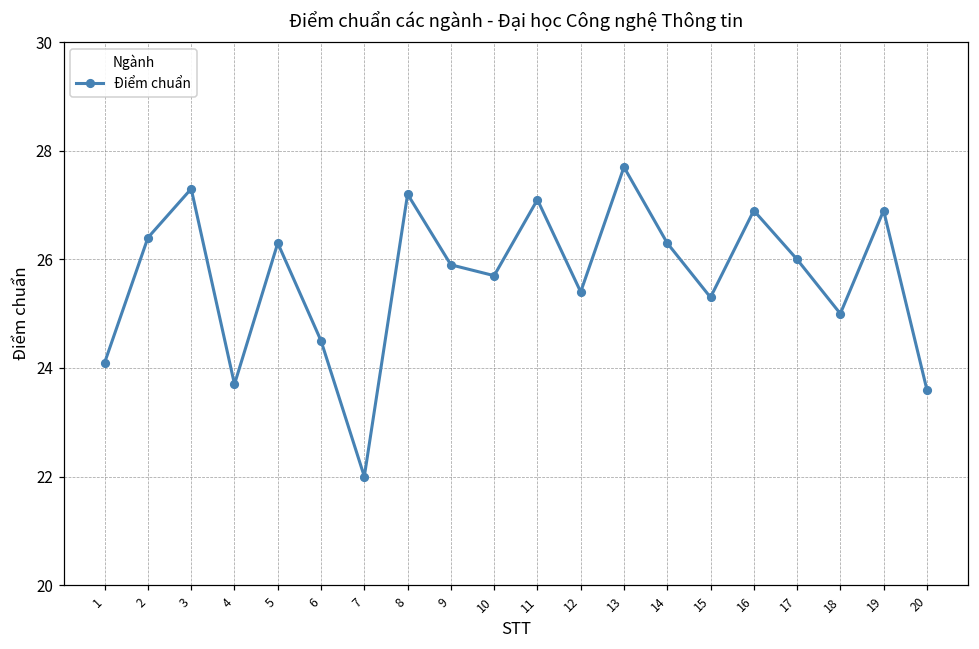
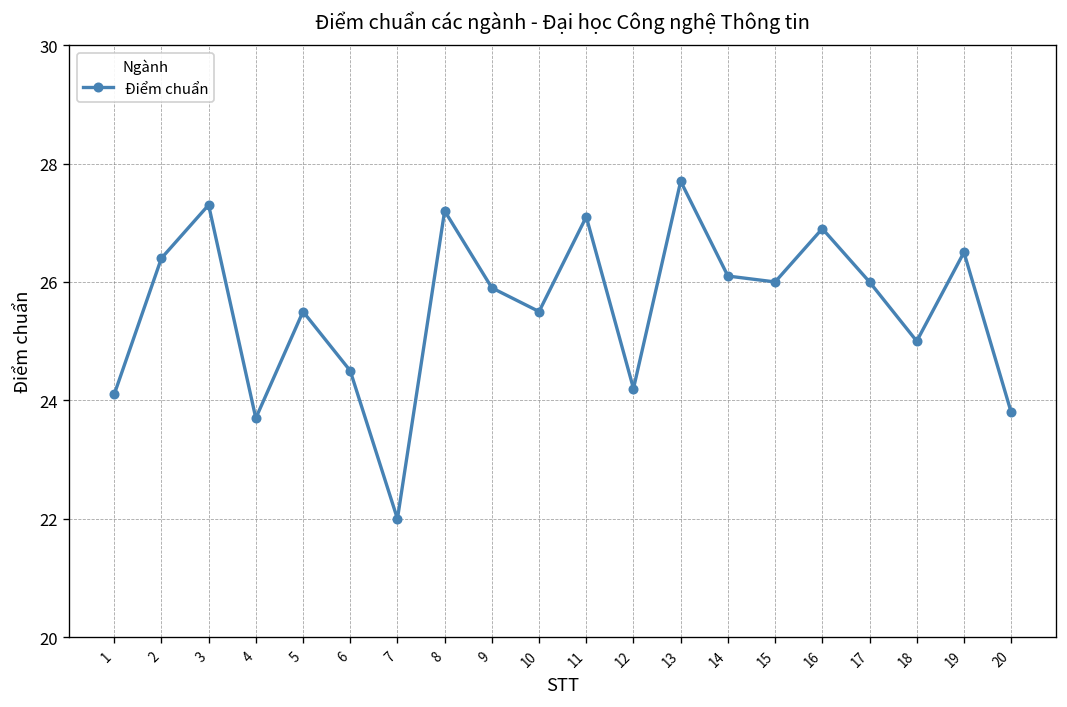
  {
    "1": 24.1,
    "2": 26.4,
    "3": 27.3,
    "4": 23.7,
-   "5": 26.3,
+   "5": 25.5,
    "6": 24.5,
    "7": 22.0,
    "8": 27.2,
    "9": 25.9,
-   "10": 25.7,
+   "10": 25.5,
    "11": 27.1,
-   "12": 25.4,
+   "12": 24.2,
    "13": 27.7,
-   "14": 26.3,
-   "15": 25.3,
+   "14": 26.1,
+   "15": 26.0,
    "16": 26.9,
    "17": 26.0,
    "18": 25.0,
-   "19": 26.9,
-   "20": 23.6
+   "19": 26.5,
+   "20": 23.8
  }
